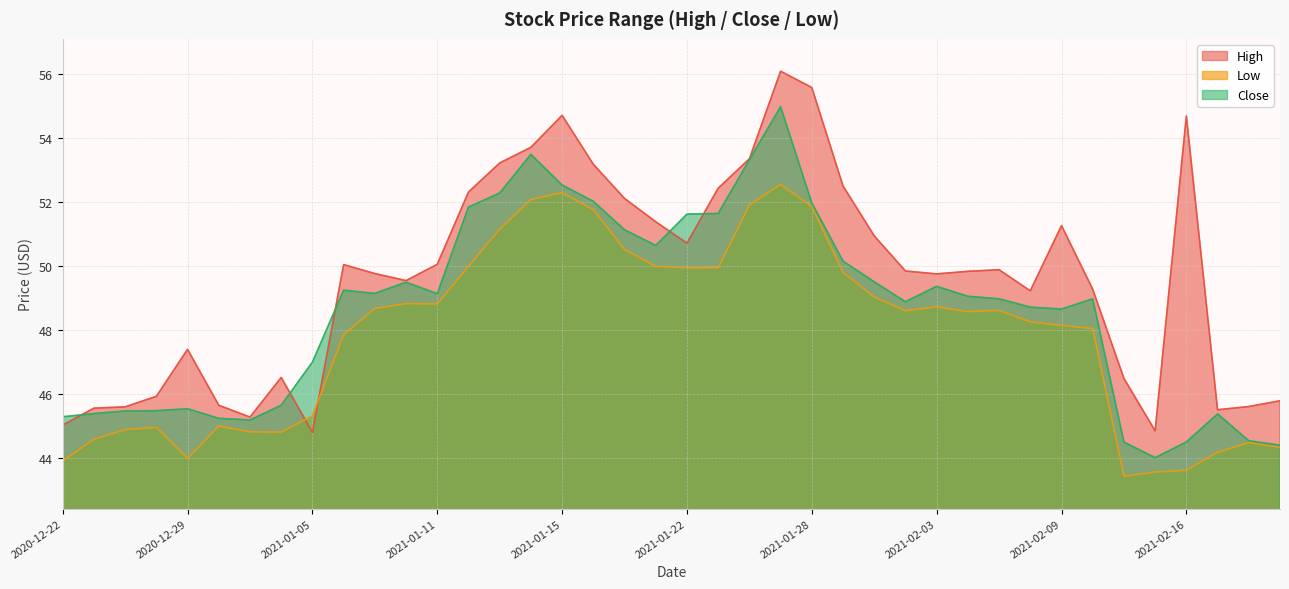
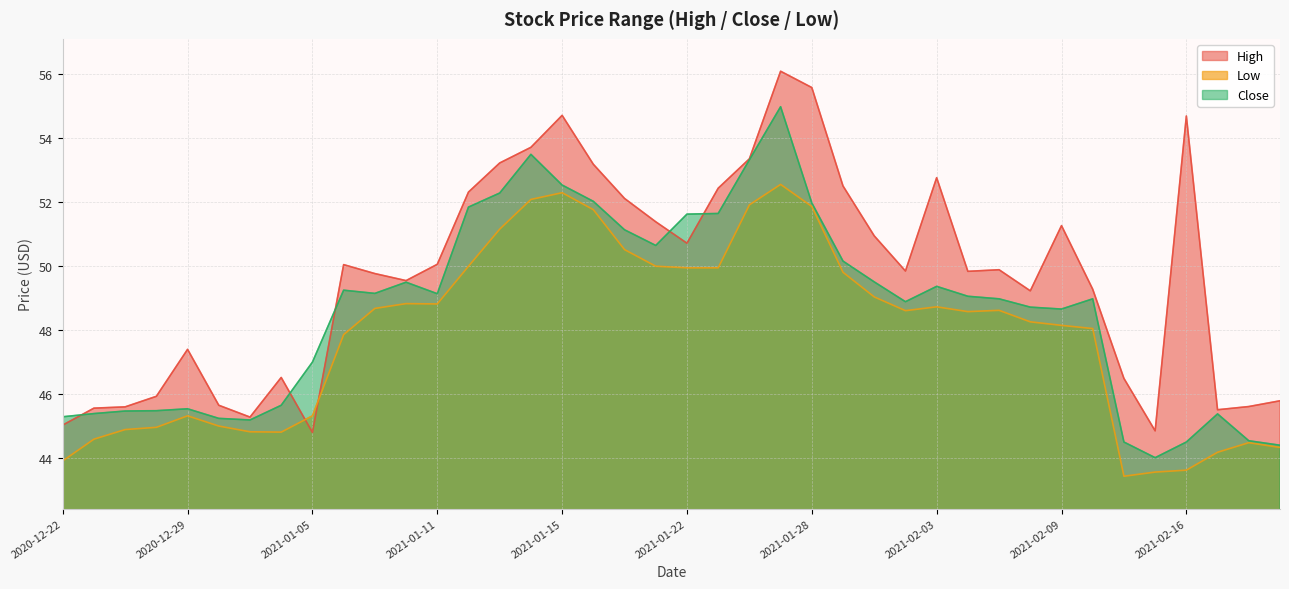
  {
    "High": {
      "2020-12-22": 45.0,
      "2020-12-29": 47.4,
      "2021-01-05": 44.8,
      "2021-01-11": 50.1,
      "2021-01-15": 54.7,
      "2021-01-22": 50.7,
      "2021-01-28": 55.6,
-     "2021-02-03": 49.8,
+     "2021-02-03": 52.8,
      "2021-02-09": 51.3,
      "2021-02-16": 54.7
    },
    "Low": {
      "2020-12-22": 43.9,
-     "2020-12-29": 44.0,
+     "2020-12-29": 45.3,
      "2021-01-05": 45.3,
      "2021-01-11": 48.8,
      "2021-01-15": 52.3,
      "2021-01-22": 50.0,
      "2021-01-28": 51.9,
      "2021-02-03": 48.7,
      "2021-02-09": 48.2,
      "2021-02-16": 43.6
    },
    "Close": {
      "2020-12-22": 45.3,
      "2020-12-29": 45.5,
      "2021-01-05": 47.0,
      "2021-01-11": 49.1,
      "2021-01-15": 52.5,
      "2021-01-22": 51.6,
      "2021-01-28": 52.0,
      "2021-02-03": 49.4,
      "2021-02-09": 48.7,
      "2021-02-16": 44.5
    }
  }
